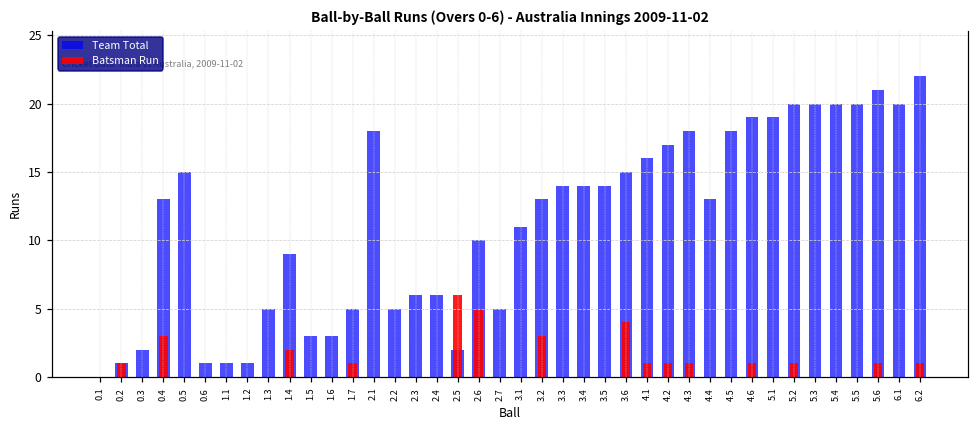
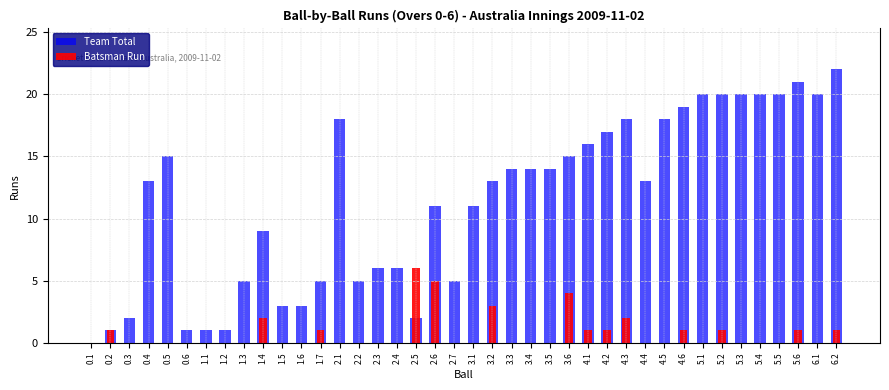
  {
    "Team Total": {
      "0.1": 0,
      "0.2": 1,
      "0.3": 2,
      "0.4": 13,
      "0.5": 15,
      "0.6": 1,
      "1.1": 1,
      "1.2": 1,
      "1.3": 5,
      "1.4": 9,
      "1.5": 3,
      "1.6": 3,
      "1.7": 5,
      "2.1": 18,
      "2.2": 5,
      "2.3": 6,
      "2.4": 6,
-     "2.6": 10,
+     "2.6": 11,
      "2.7": 5,
      "3.1": 11,
      "3.2": 13,
      "3.3": 14,
      "3.4": 14,
      "3.5": 14,
      "3.6": 15,
      "4.1": 16,
      "4.2": 17,
      "4.3": 18,
      "4.4": 13,
      "4.5": 18,
      "4.6": 19,
-     "5.1": 19,
+     "5.1": 20,
      "5.2": 20,
      "5.3": 20,
      "5.4": 20,
      "5.5": 20,
      "5.6": 21,
      "6.1": 20,
      "6.2": 22
    },
    "Batsman Run": {
      "0.1": 0,
      "0.2": 1,
      "0.3": 0,
-     "0.4": 3,
+     "0.4": 0,
      "0.5": 0,
      "0.6": 0,
      "1.1": 0,
      "1.2": 0,
      "1.3": 0,
      "1.5": 0,
      "1.6": 0,
      "2.1": 0,
      "2.2": 0,
      "2.3": 0,
      "2.4": 0,
      "2.5": 6,
      "2.7": 0,
      "3.1": 0,
      "3.3": 0,
      "3.4": 0,
      "3.5": 0,
-     "4.3": 1,
+     "4.3": 2,
      "4.4": 0,
      "4.5": 0,
      "5.1": 0,
      "5.3": 0,
      "5.4": 0,
      "5.5": 0,
      "6.1": 0
    }
  }
